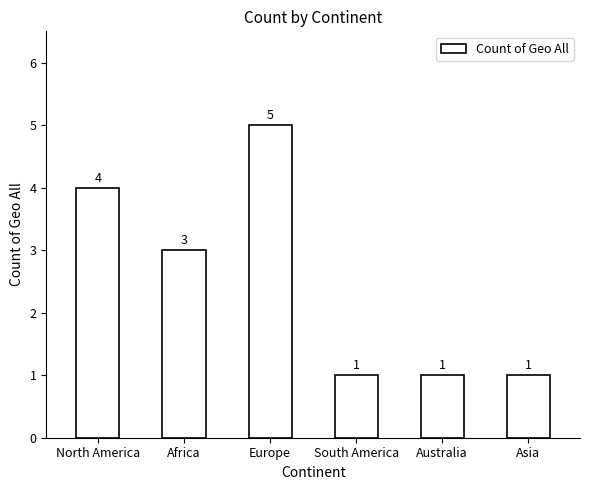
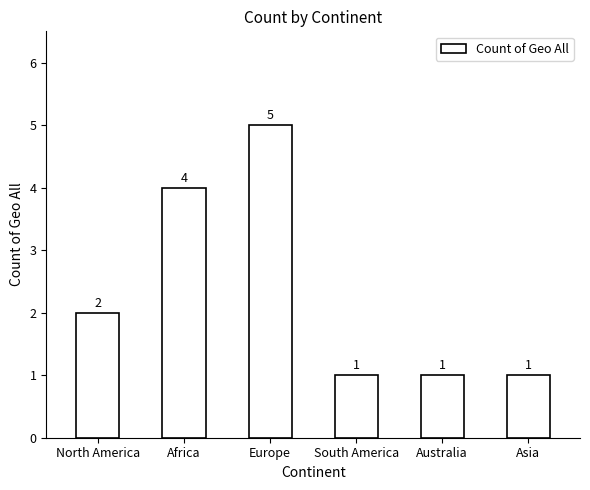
  {
-   "North America": 4,
-   "Africa": 3,
+   "North America": 2,
+   "Africa": 4,
    "Europe": 5,
    "South America": 1,
    "Australia": 1,
    "Asia": 1
  }
